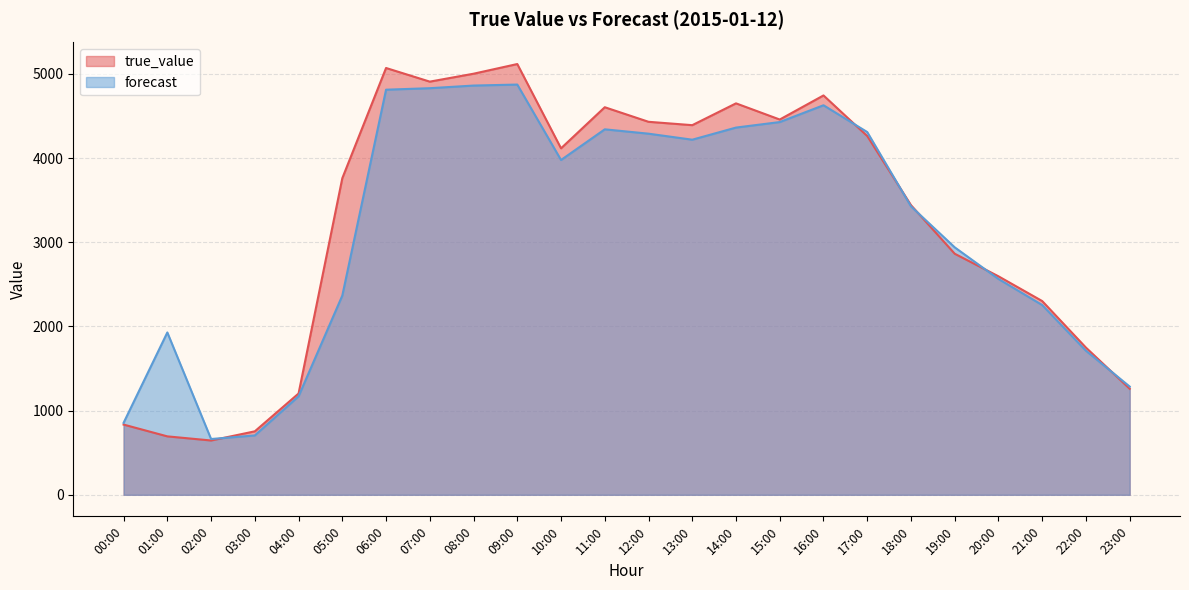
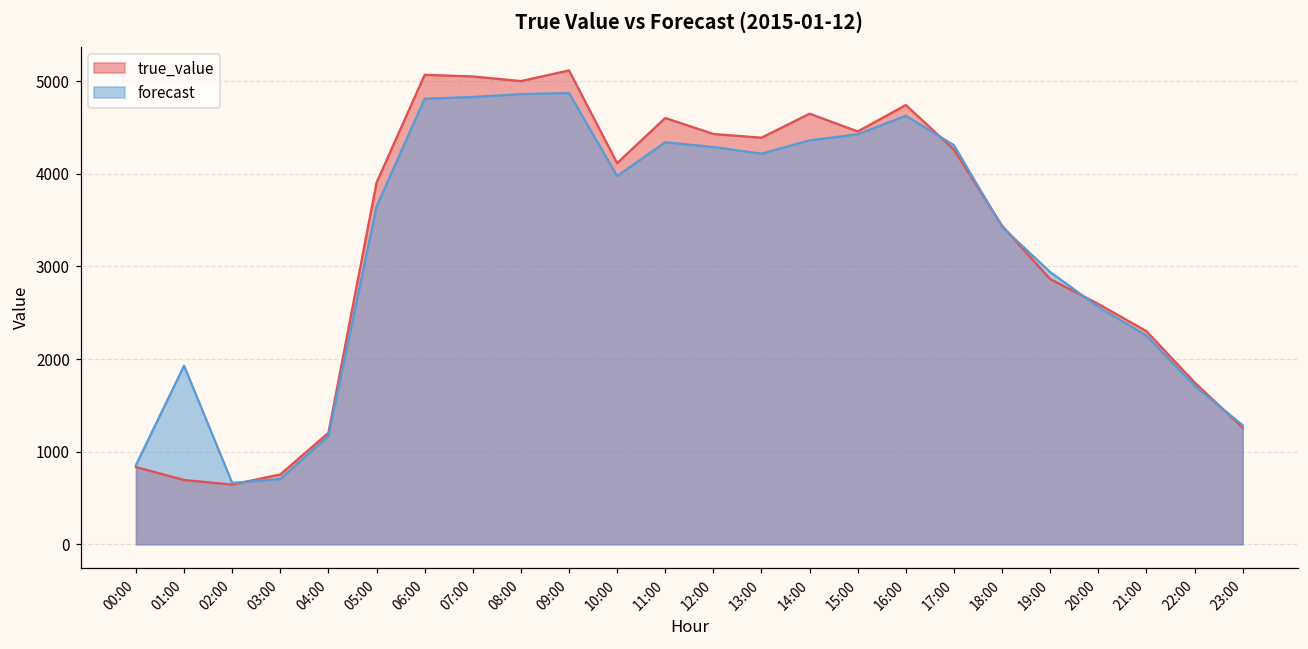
  {
    "true_value": {
      "01:00": 700,
      "03:00": 800,
      "04:00": 1200,
-     "05:00": 3800,
+     "05:00": 3900,
      "06:00": 5100,
-     "07:00": 4900,
+     "07:00": 5100,
      "08:00": 5000,
      "09:00": 5100,
      "10:00": 4100,
      "11:00": 4600,
      "12:00": 4400,
      "13:00": 4400,
      "14:00": 4600,
      "15:00": 4500,
      "16:00": 4700,
      "17:00": 4300,
      "19:00": 2900,
      "20:00": 2600,
      "21:00": 2300,
      "22:00": 1700
    },
    "forecast": {
      "01:00": 1900,
      "03:00": 700,
      "04:00": 1200,
-     "05:00": 2400,
+     "05:00": 3600,
      "06:00": 4800,
      "07:00": 4800,
      "08:00": 4900,
      "09:00": 4900,
      "10:00": 4000,
      "11:00": 4300,
      "12:00": 4300,
      "13:00": 4200,
      "14:00": 4400,
      "15:00": 4400,
      "16:00": 4600,
      "17:00": 4300,
      "19:00": 2900,
      "20:00": 2600,
      "21:00": 2300,
      "22:00": 1700
    }
  }
